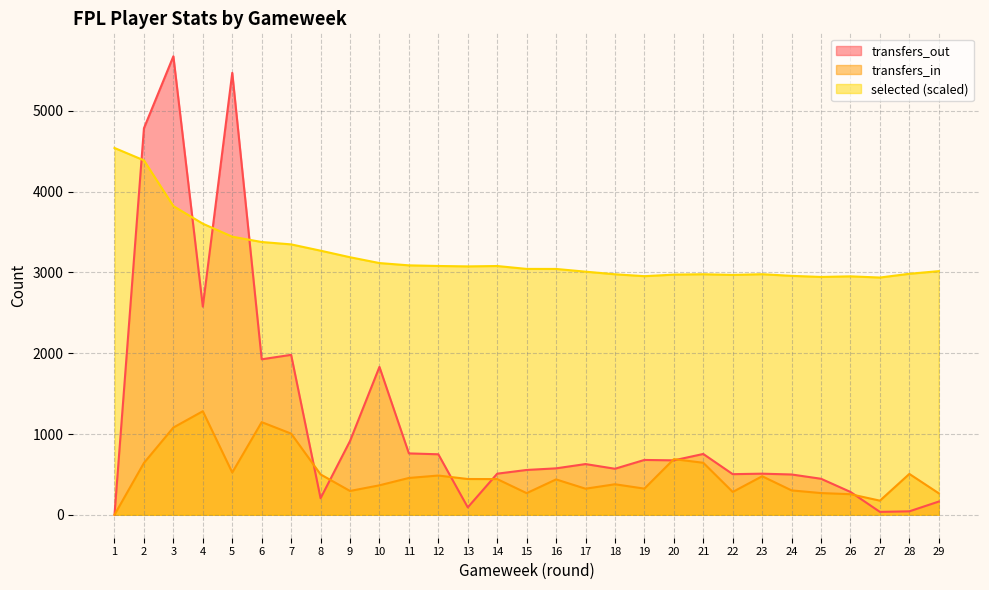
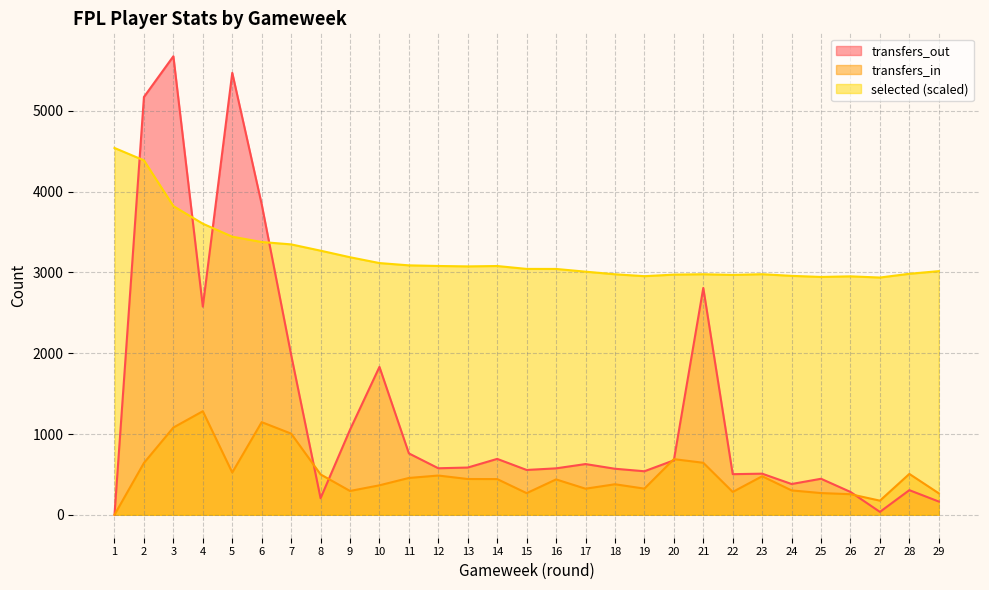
  {
    "transfers_out": {
-     "2": 4800,
+     "2": 5200,
      "3": 5700,
      "4": 2600,
      "5": 5500,
-     "6": 1900,
+     "6": 3800,
      "7": 2000,
      "8": 200,
-     "9": 900,
+     "9": 1100,
      "10": 1800,
      "11": 800,
-     "12": 700,
-     "13": 100,
-     "14": 500,
+     "12": 600,
+     "13": 600,
+     "14": 700,
      "15": 600,
      "16": 600,
      "17": 600,
      "18": 600,
-     "19": 700,
-     "21": 800,
+     "19": 500,
+     "21": 2800,
      "22": 500,
      "23": 500,
-     "24": 500,
+     "24": 400,
      "25": 400,
      "27": 0,
-     "28": 0,
+     "28": 300,
      "29": 200
    }
  }
